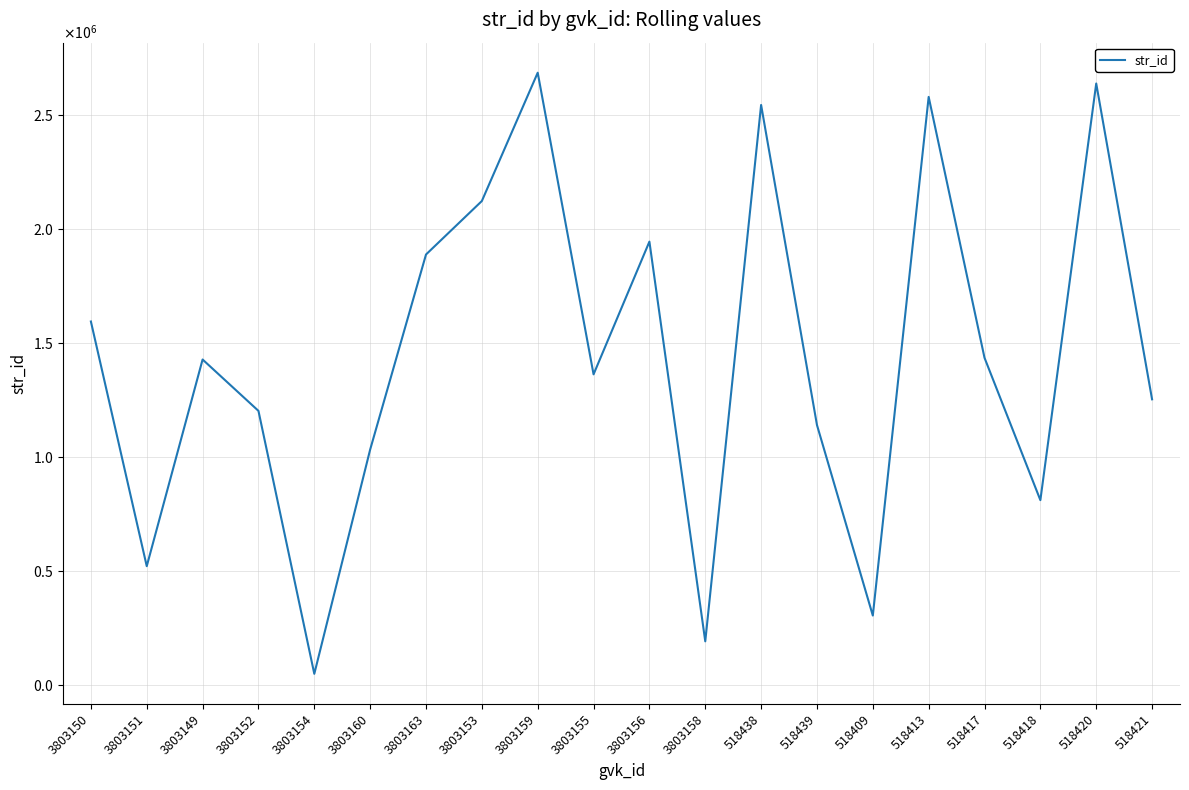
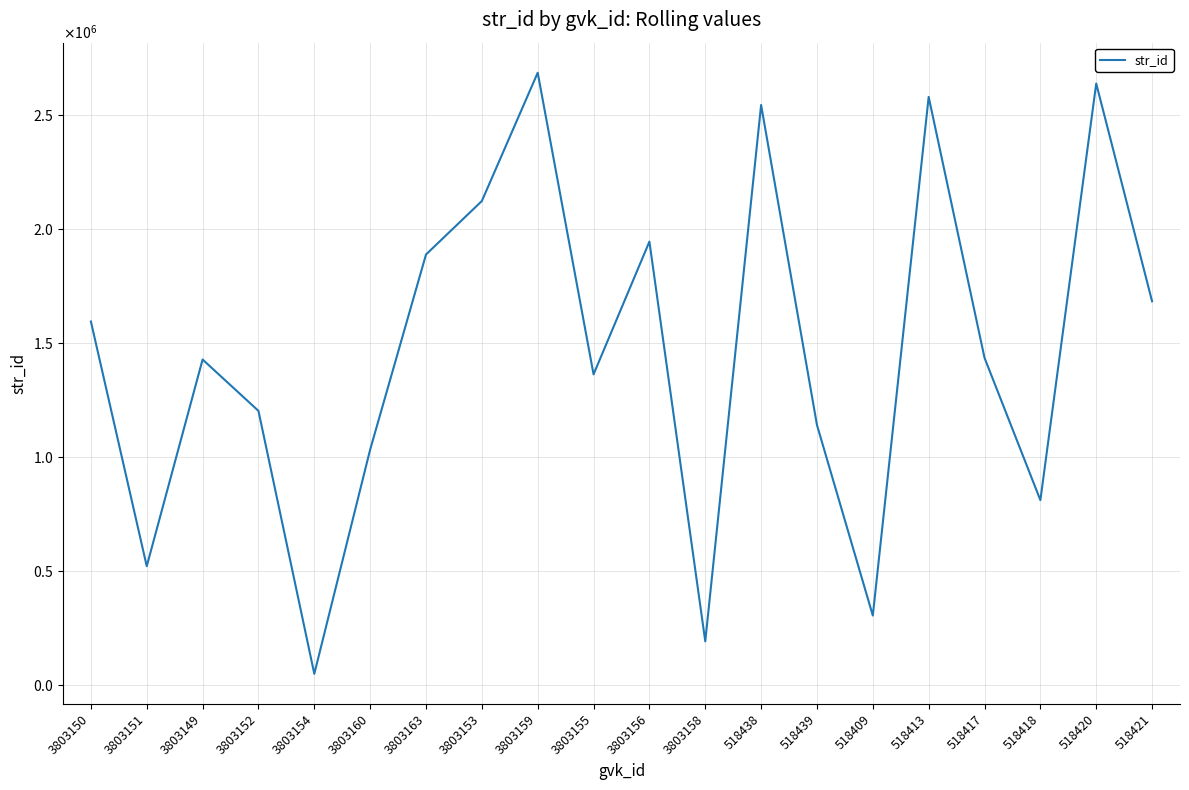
  {
    "3803150": 1600000,
    "3803151": 520000,
    "3803149": 1430000,
    "3803152": 1200000,
    "3803154": 50000,
    "3803160": 1030000,
    "3803163": 1890000,
    "3803153": 2120000,
    "3803159": 2690000,
    "3803155": 1360000,
    "3803156": 1950000,
    "3803158": 190000,
    "518438": 2540000,
    "518439": 1140000,
    "518409": 310000,
    "518413": 2580000,
    "518417": 1440000,
    "518418": 810000,
    "518420": 2640000,
-   "518421": 1250000
+   "518421": 1680000
  }
